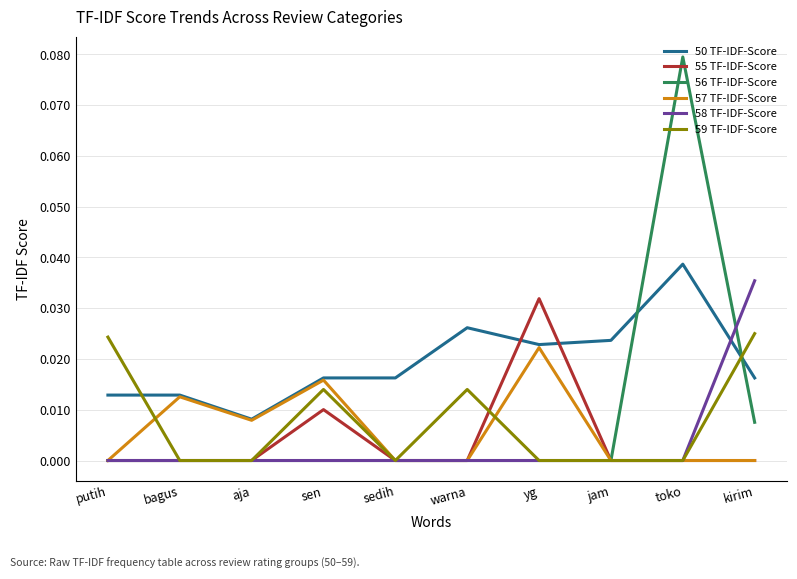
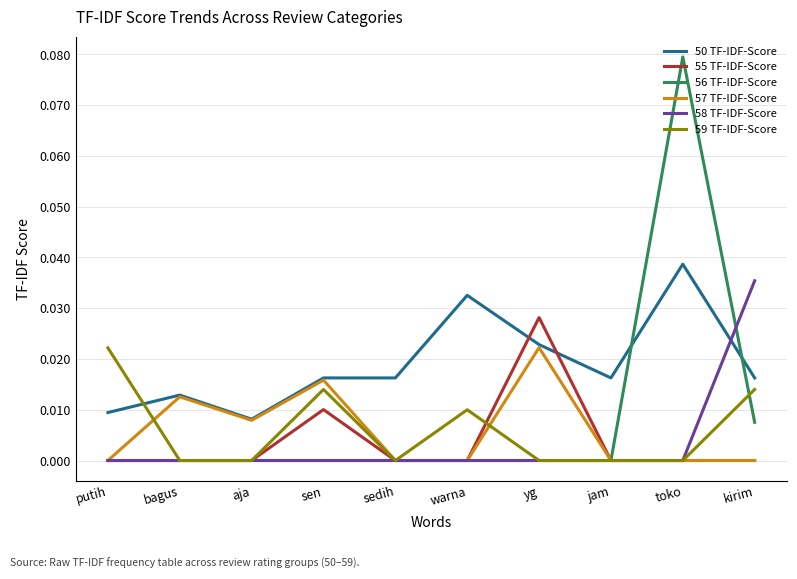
  {
    "50 TF-IDF-Score": {
-     "putih": 0.013,
+     "putih": 0.009,
      "sedih": 0.016,
-     "warna": 0.026,
+     "warna": 0.033,
      "yg": 0.023,
-     "jam": 0.024,
+     "jam": 0.016,
      "toko": 0.039,
      "kirim": 0.016
    },
    "55 TF-IDF-Score": {
      "sen": 0.010,
-     "yg": 0.032
+     "yg": 0.028
    },
    "56 TF-IDF-Score": {
      "toko": 0.080,
      "kirim": 0.008
    },
    "57 TF-IDF-Score": {
      "yg": 0.022
    },
    "58 TF-IDF-Score": {
      "kirim": 0.035
    },
    "59 TF-IDF-Score": {
-     "putih": 0.024,
+     "putih": 0.022,
      "sen": 0.014,
-     "warna": 0.014,
-     "kirim": 0.025
+     "warna": 0.010,
+     "kirim": 0.014
    }
  }
